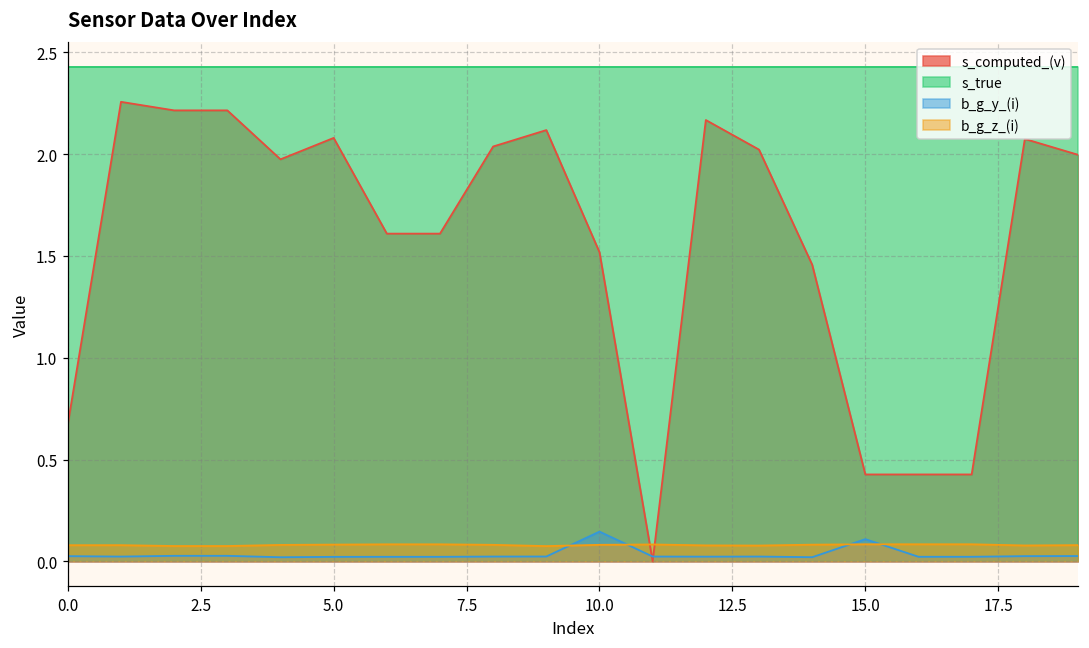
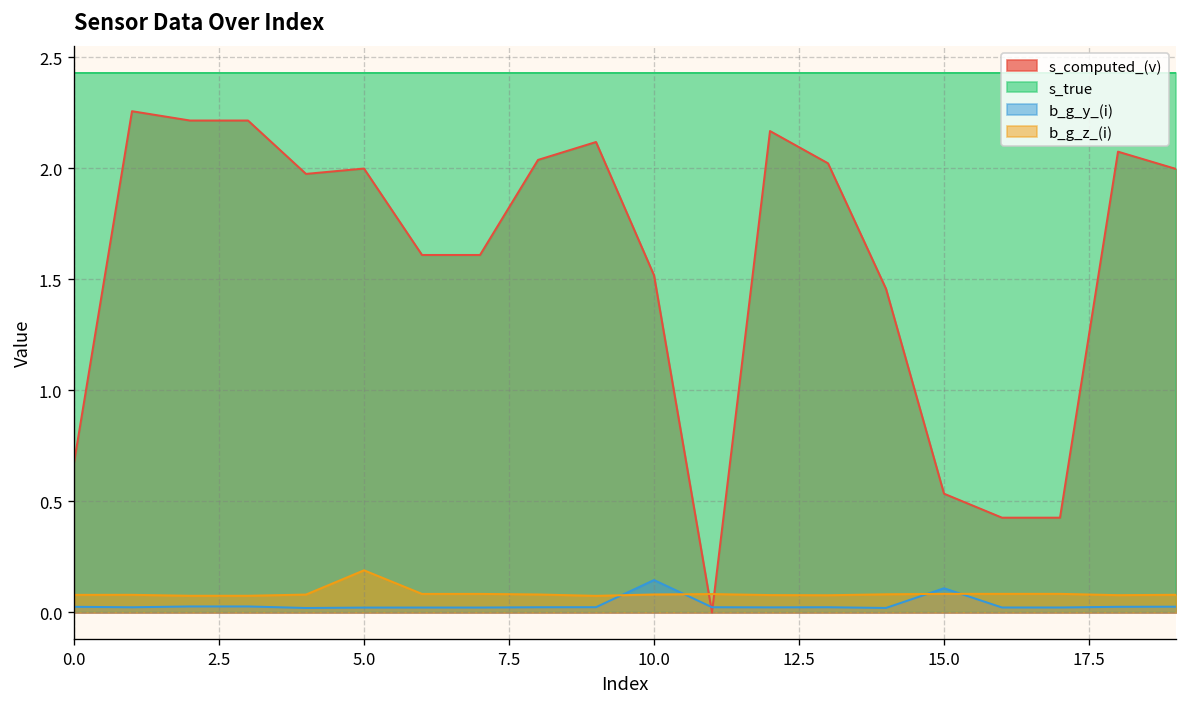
  {
    "s_computed_(v)": {
      "0.0": 0.67,
-     "5.0": 2.08,
+     "5.0": 2.00,
      "10.0": 1.52,
-     "15.0": 0.43
+     "15.0": 0.53
    },
    "s_true": {
      "0.0": 2.43,
      "5.0": 2.43,
      "10.0": 2.43,
      "15.0": 2.43
    },
    "b_g_y_(i)": {
      "0.0": 0.03,
      "5.0": 0.02,
      "10.0": 0.15,
      "15.0": 0.11
    },
    "b_g_z_(i)": {
      "0.0": 0.08,
-     "5.0": 0.08,
+     "5.0": 0.19,
      "10.0": 0.08,
      "15.0": 0.08
    }
  }
